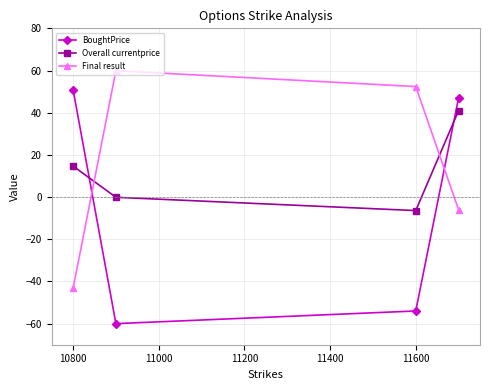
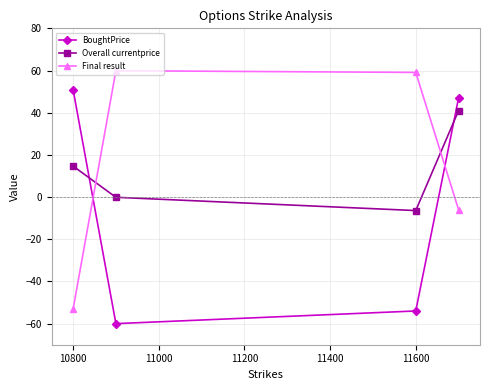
  {
    "BoughtPrice": {
      "10800": 51,
      "11600": -54
    },
    "Overall currentprice": {
      "10800": 15,
      "11600": -6
    },
    "Final result": {
-     "10800": -43,
-     "11600": 52
+     "10800": -53,
+     "11600": 59
    }
  }
